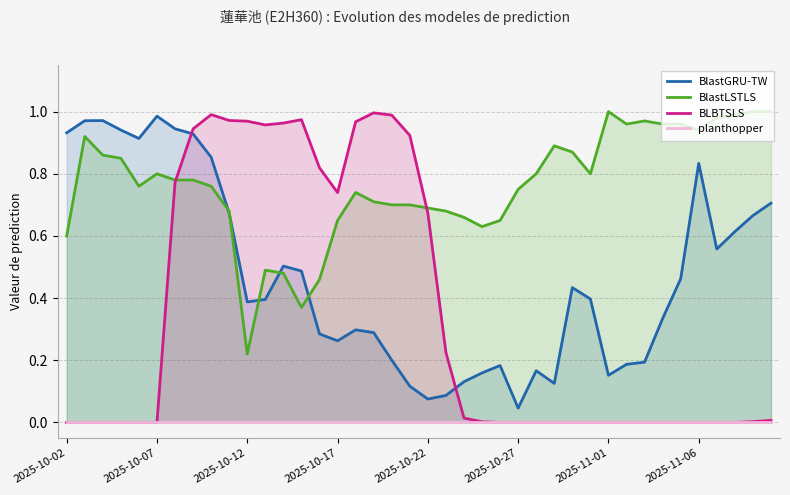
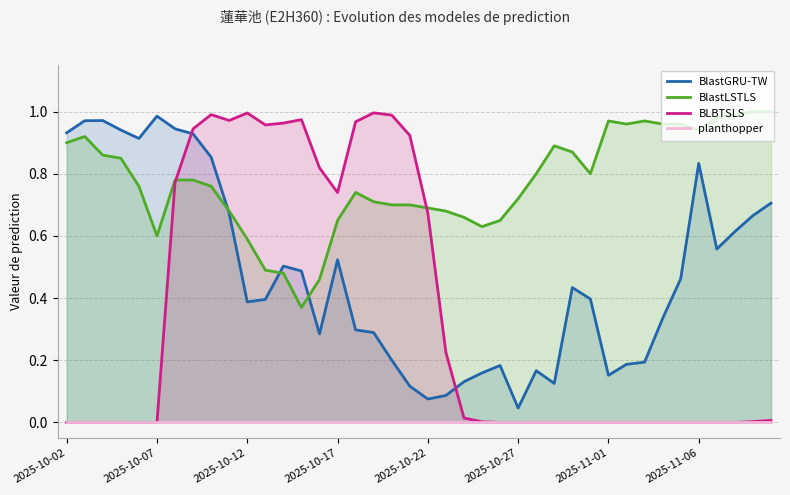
  {
    "BlastGRU-TW": {
      "2025-10-02": 0.93,
      "2025-10-07": 0.99,
      "2025-10-12": 0.39,
-     "2025-10-17": 0.26,
+     "2025-10-17": 0.52,
      "2025-10-22": 0.08,
      "2025-10-27": 0.05,
      "2025-11-01": 0.15,
      "2025-11-06": 0.83
    },
    "BlastLSTLS": {
-     "2025-10-02": 0.6,
-     "2025-10-07": 0.8,
-     "2025-10-12": 0.22,
+     "2025-10-02": 0.9,
+     "2025-10-07": 0.6,
+     "2025-10-12": 0.59,
      "2025-10-17": 0.65,
      "2025-10-22": 0.69,
-     "2025-10-27": 0.75,
-     "2025-11-01": 1.00
+     "2025-10-27": 0.72,
+     "2025-11-01": 0.97
    },
    "BLBTSLS": {
-     "2025-10-12": 0.97,
+     "2025-10-12": 1.00,
      "2025-10-17": 0.74,
      "2025-10-22": 0.67
    },
    "planthopper": {
      "2025-10-12": 0.00,
      "2025-10-17": 0.00,
      "2025-10-22": 0.00
    }
  }
